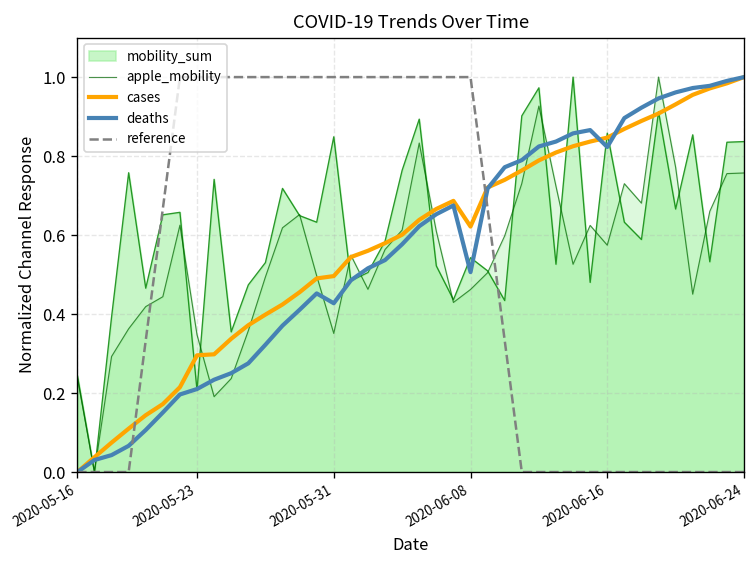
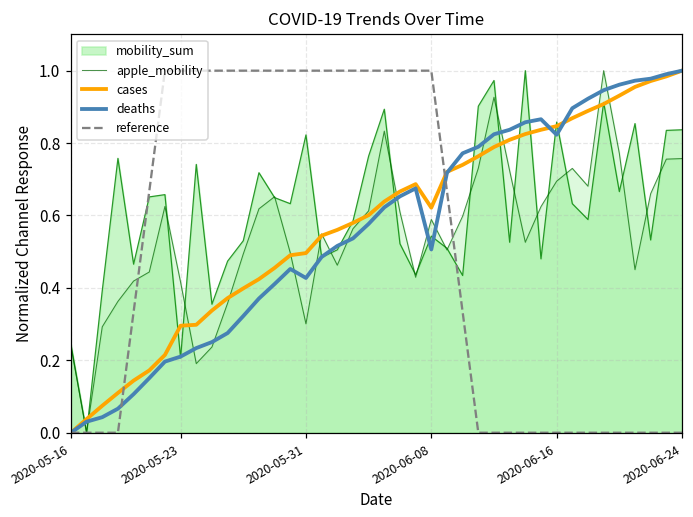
  {
    "mobility_sum": {
-     "2020-05-31": 0.85,
+     "2020-05-31": 0.82,
      "2020-06-08": 0.54,
      "2020-06-16": 0.86,
      "2020-06-24": 0.84
    },
    "apple_mobility": {
-     "2020-05-23": 0.35,
-     "2020-05-31": 0.35,
-     "2020-06-08": 0.46,
-     "2020-06-16": 0.57,
+     "2020-05-23": 0.42,
+     "2020-05-31": 0.30,
+     "2020-06-08": 0.59,
+     "2020-06-16": 0.69,
      "2020-06-24": 0.76
    },
    "cases": {
      "2020-05-23": 0.30,
      "2020-05-31": 0.50,
      "2020-06-08": 0.62,
      "2020-06-16": 0.85
    },
    "deaths": {
      "2020-05-31": 0.43,
      "2020-06-08": 0.51,
      "2020-06-16": 0.82
    },
    "reference": {
      "2020-05-31": 1.00,
      "2020-06-08": 1.00,
      "2020-06-16": 0.00,
      "2020-06-24": 0.00
    }
  }
